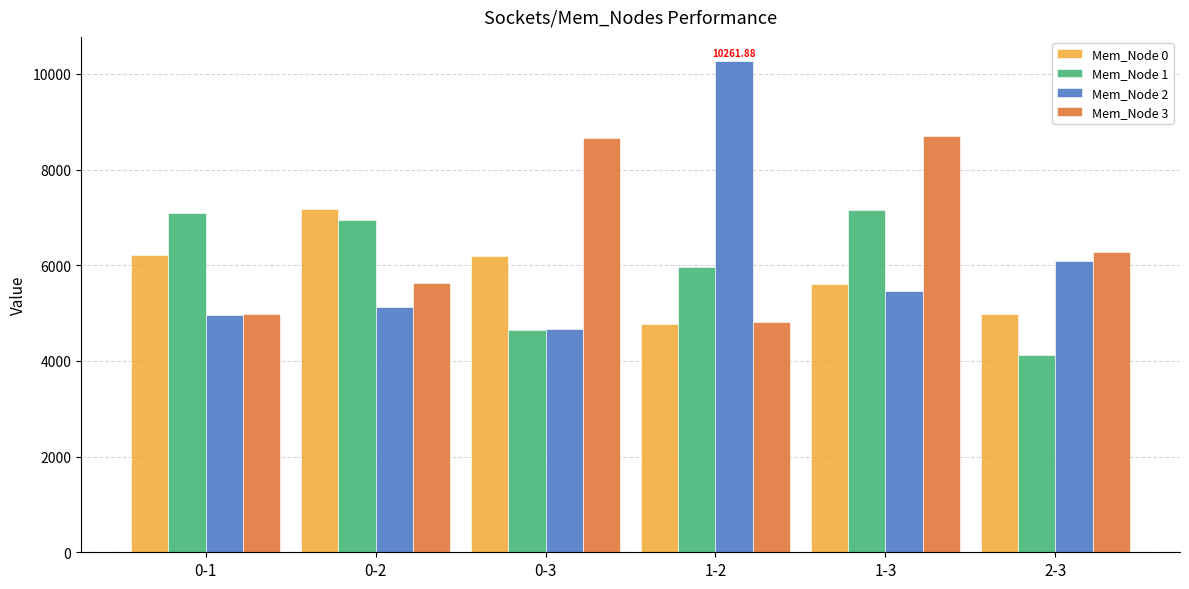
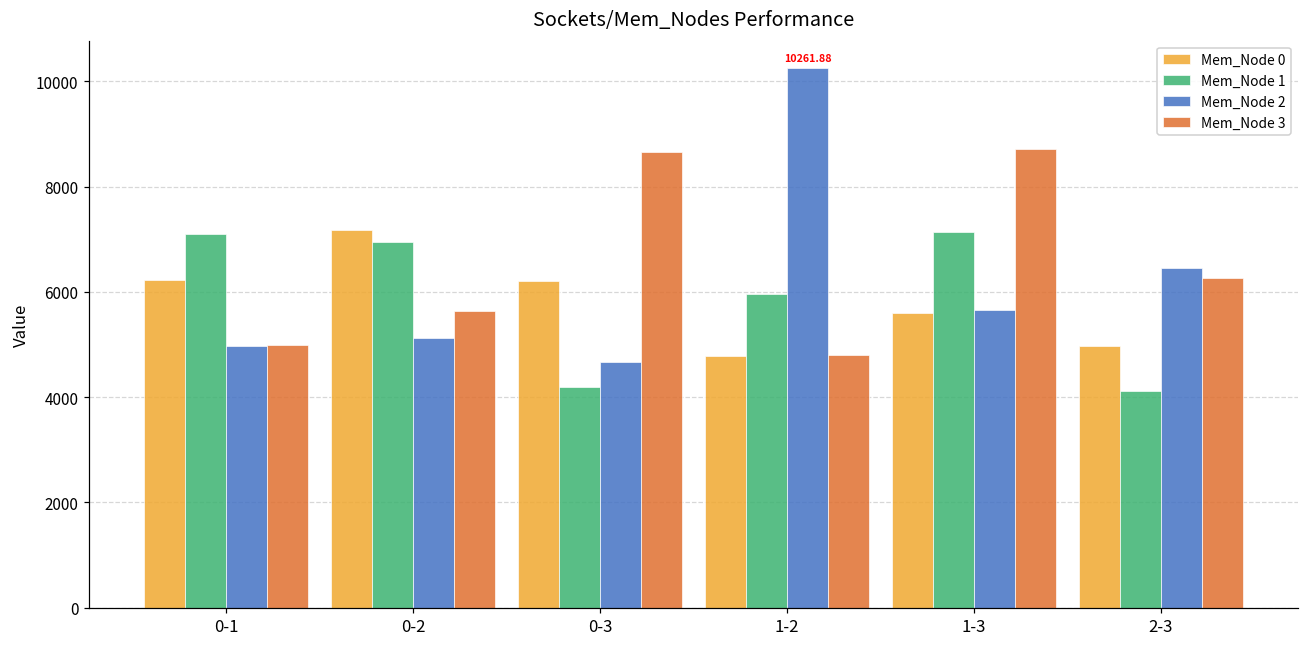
  {
    "Mem_Node 1": {
      "0-1": 7100,
      "0-2": 6900,
-     "0-3": 4700,
+     "0-3": 4200,
      "1-2": 6000,
      "1-3": 7100,
      "2-3": 4100
    },
    "Mem_Node 2": {
      "0-1": 5000,
      "0-2": 5100,
      "0-3": 4700,
-     "1-3": 5500,
-     "2-3": 6100
+     "1-3": 5700,
+     "2-3": 6400
    }
  }
